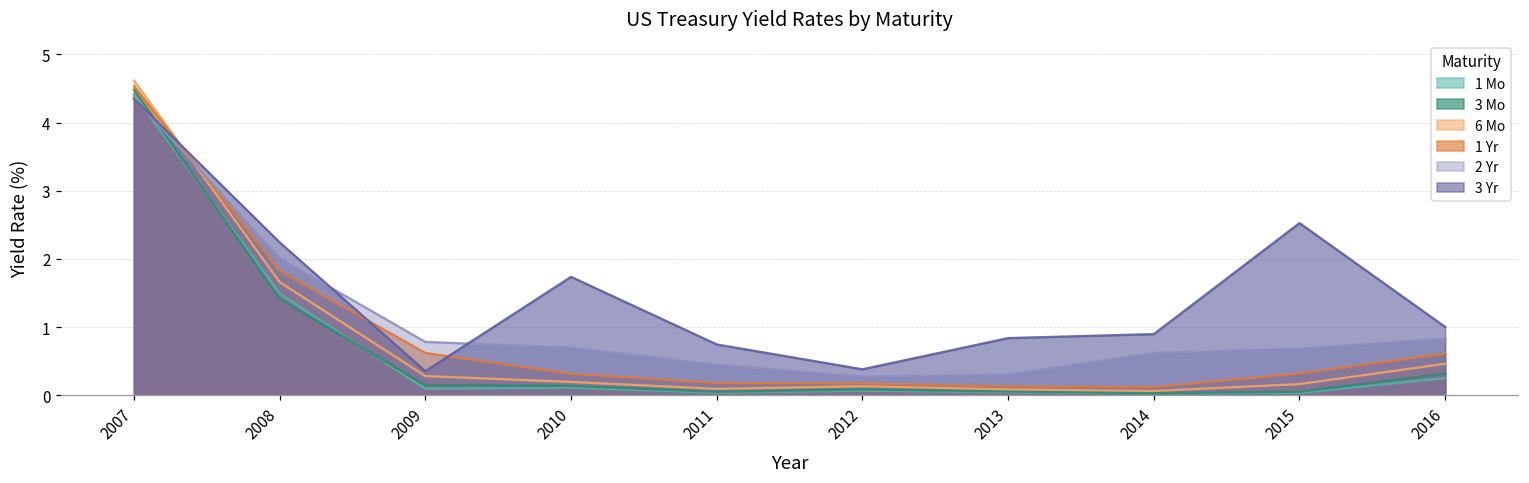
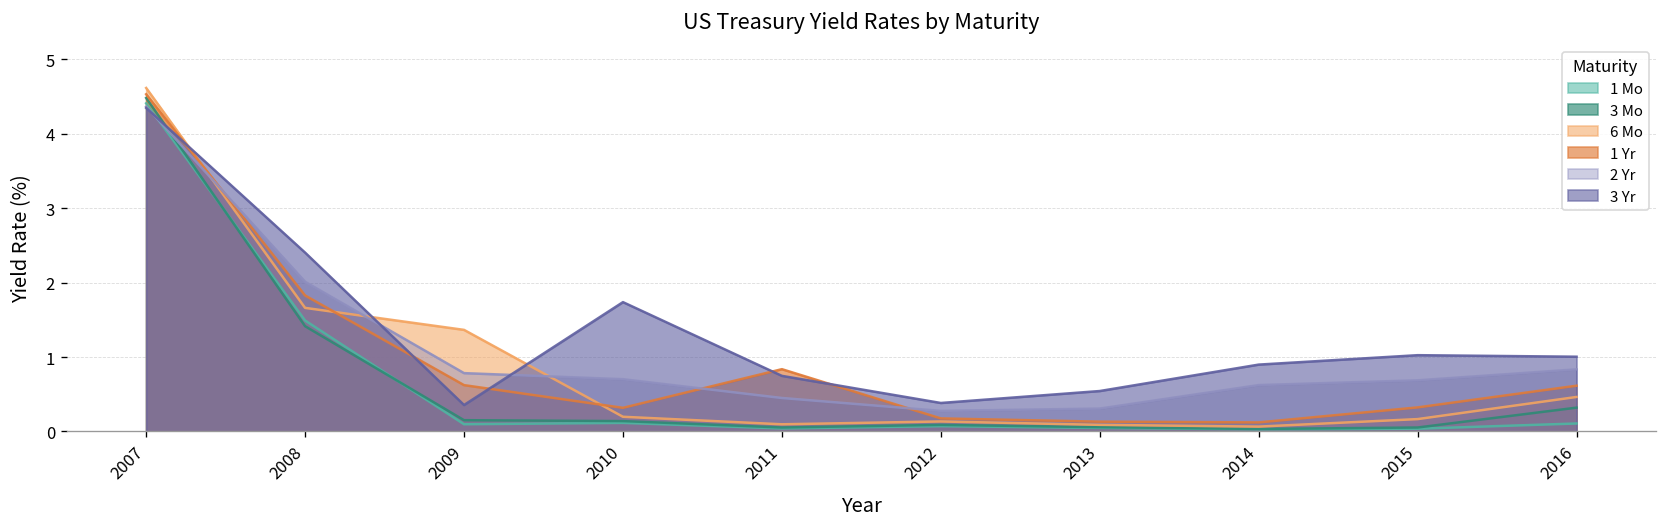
  {
    "1 Mo": {
      "2007": 4.4,
      "2008": 1.5,
      "2009": 0.1,
-     "2016": 0.3
+     "2016": 0.1
    },
    "3 Mo": {
      "2007": 4.5,
      "2008": 1.4,
      "2009": 0.2,
      "2016": 0.3
    },
    "6 Mo": {
      "2007": 4.6,
      "2008": 1.7,
-     "2009": 0.3,
+     "2009": 1.4,
      "2010": 0.2,
      "2011": 0.1,
      "2015": 0.2,
      "2016": 0.5
    },
    "1 Yr": {
      "2007": 4.5,
      "2008": 1.8,
      "2009": 0.6,
      "2010": 0.3,
-     "2011": 0.2,
+     "2011": 0.8,
      "2013": 0.1,
      "2014": 0.1,
      "2015": 0.3,
      "2016": 0.6
    },
    "2 Yr": {
      "2008": 2.0,
      "2009": 0.8,
      "2010": 0.7,
      "2011": 0.4,
      "2012": 0.3,
      "2013": 0.3,
      "2014": 0.6,
      "2015": 0.7,
      "2016": 0.8
    },
    "3 Yr": {
-     "2008": 2.2,
+     "2008": 2.4,
      "2009": 0.4,
      "2010": 1.7,
      "2011": 0.7,
      "2012": 0.4,
-     "2013": 0.8,
+     "2013": 0.5,
      "2014": 0.9,
-     "2015": 2.5,
+     "2015": 1.0,
      "2016": 1.0
    }
  }
